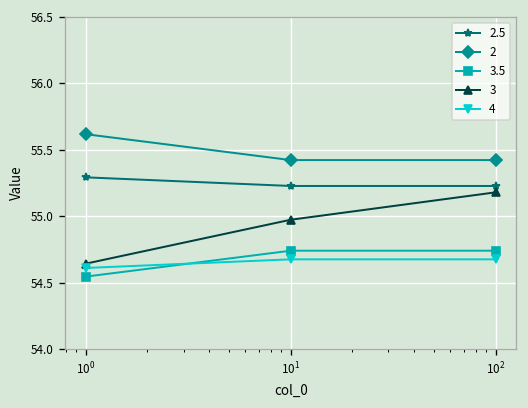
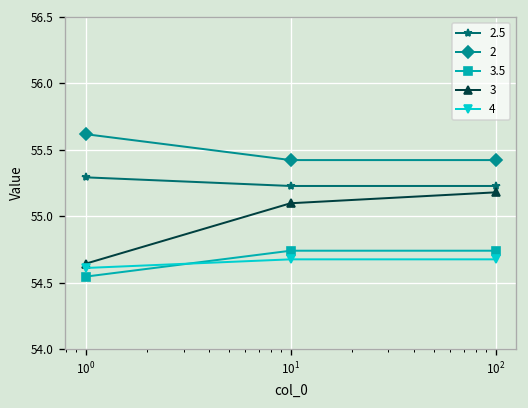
  {
    "3": {
      "10^0": 54.64,
-     "10^1": 54.97,
+     "10^1": 55.10,
      "10^2": 55.18
    }
  }
